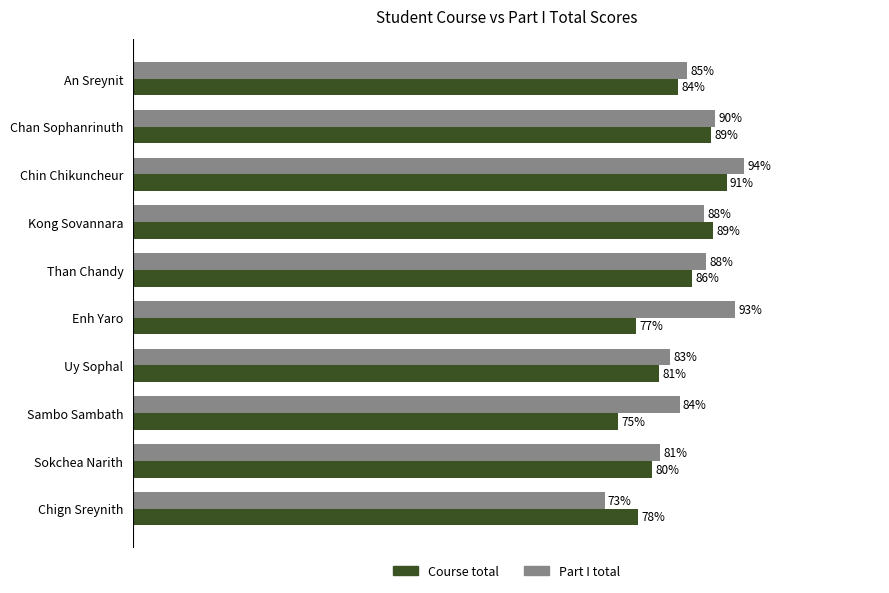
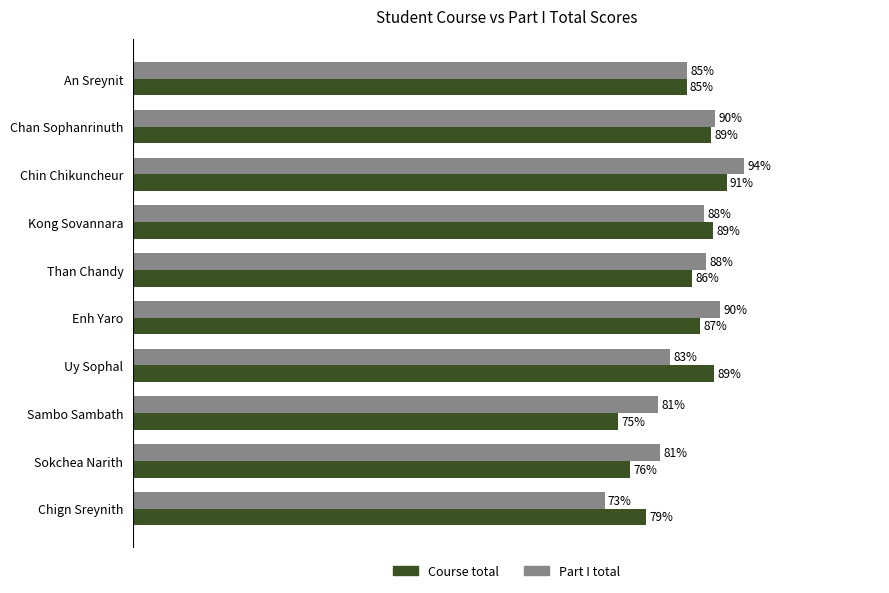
  {
    "Course total": {
-     "An Sreynit": "84%",
+     "An Sreynit": "85%",
      "Chan Sophanrinuth": "89%",
      "Chin Chikuncheur": "91%",
      "Kong Sovannara": "89%",
      "Than Chandy": "86%",
-     "Enh Yaro": "77%",
-     "Uy Sophal": "81%",
+     "Enh Yaro": "87%",
+     "Uy Sophal": "89%",
      "Sambo Sambath": "75%",
-     "Sokchea Narith": "80%",
-     "Chign Sreynith": "78%"
+     "Sokchea Narith": "76%",
+     "Chign Sreynith": "79%"
    },
    "Part I total": {
      "An Sreynit": "85%",
      "Chan Sophanrinuth": "90%",
      "Chin Chikuncheur": "94%",
      "Kong Sovannara": "88%",
      "Than Chandy": "88%",
-     "Enh Yaro": "93%",
+     "Enh Yaro": "90%",
      "Uy Sophal": "83%",
-     "Sambo Sambath": "84%",
+     "Sambo Sambath": "81%",
      "Sokchea Narith": "81%",
      "Chign Sreynith": "73%"
    }
  }
